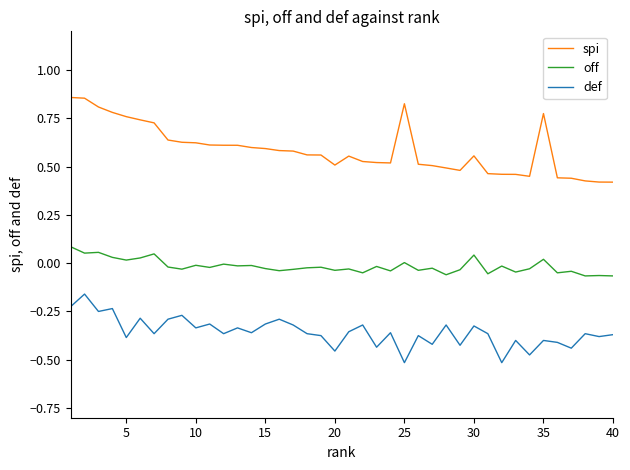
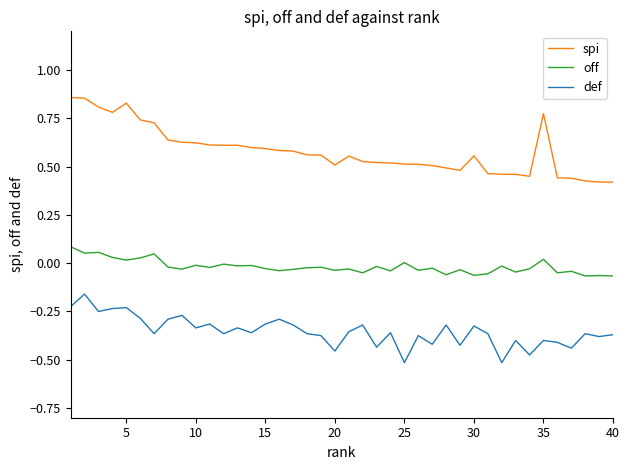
  {
    "spi": {
-     "5": 0.76,
+     "5": 0.83,
      "10": 0.62,
      "15": 0.59,
      "20": 0.51,
-     "25": 0.83,
+     "25": 0.51,
      "30": 0.56,
      "35": 0.77,
      "40": 0.42
    },
    "off": {
      "5": 0.02,
      "10": -0.01,
      "15": -0.03,
      "20": -0.04,
      "25": 0.00,
-     "30": 0.04,
+     "30": -0.06,
      "35": 0.02,
      "40": -0.07
    },
    "def": {
-     "5": -0.39,
+     "5": -0.23,
      "10": -0.34,
      "15": -0.32,
      "20": -0.46,
      "25": -0.52,
      "30": -0.33,
      "35": -0.40,
      "40": -0.37
    }
  }
